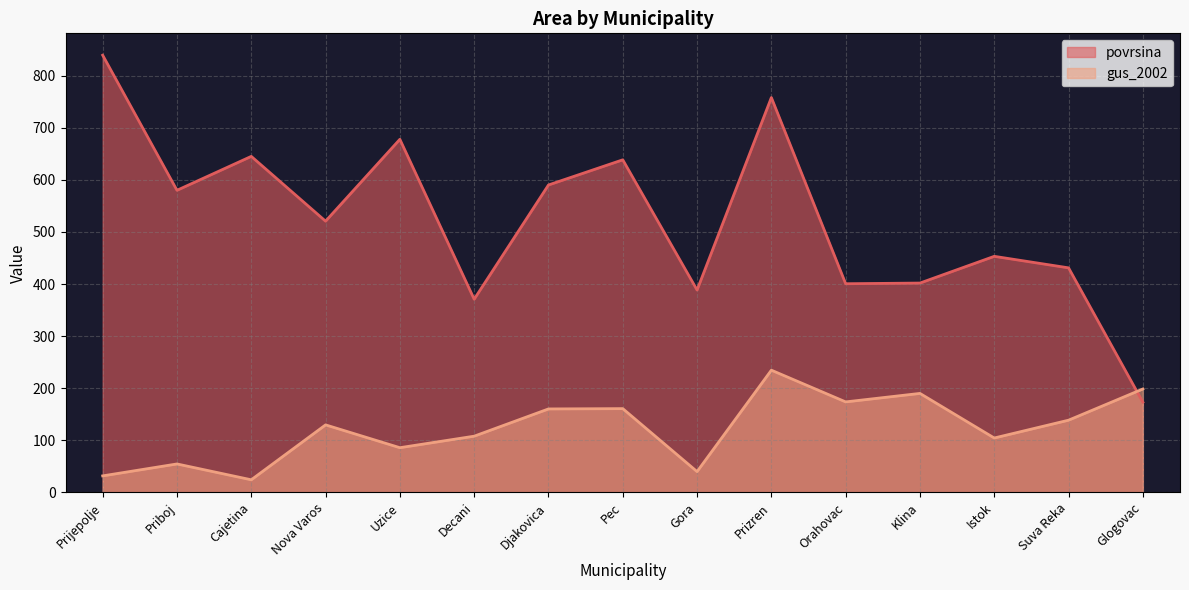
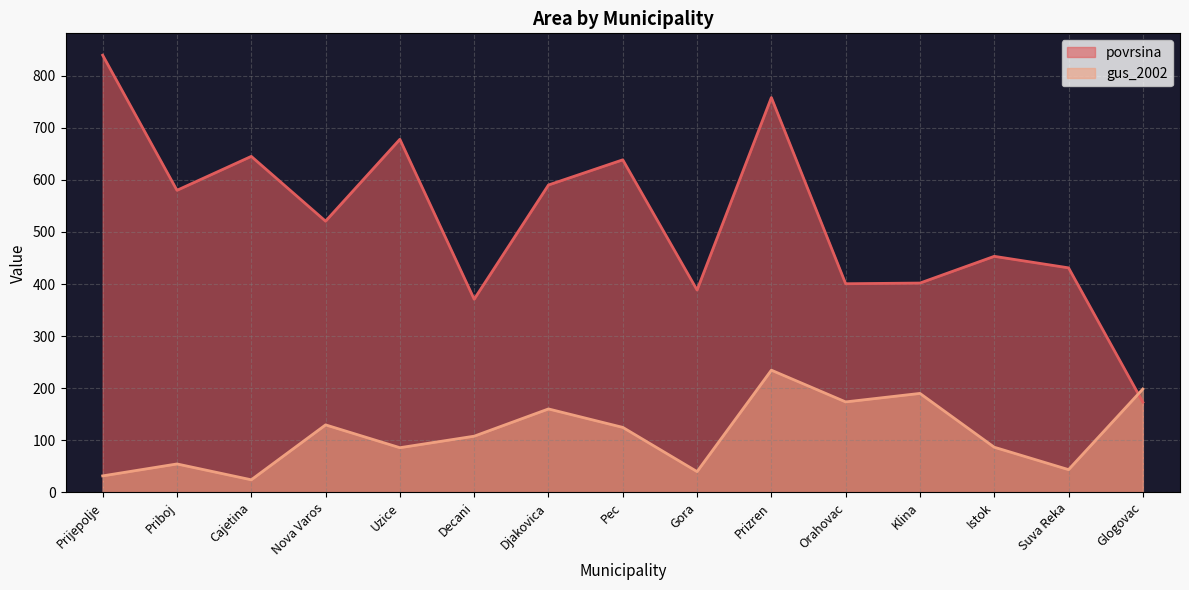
  {
    "povrsina": {
      "Prijepolje": 840,
      "Priboj": 580,
      "Cajetina": 650,
      "Nova Varos": 520,
      "Uzice": 680,
      "Decani": 370,
      "Djakovica": 590,
      "Pec": 640,
      "Gora": 390,
      "Prizren": 760,
      "Orahovac": 400,
      "Klina": 400,
      "Istok": 450,
      "Suva Reka": 430,
      "Glogovac": 170
    },
    "gus_2002": {
      "Prijepolje": 30,
      "Priboj": 50,
      "Cajetina": 20,
      "Nova Varos": 130,
      "Uzice": 90,
      "Decani": 110,
      "Djakovica": 160,
-     "Pec": 160,
+     "Pec": 120,
      "Gora": 40,
      "Prizren": 230,
      "Orahovac": 170,
      "Klina": 190,
-     "Istok": 100,
-     "Suva Reka": 140,
+     "Istok": 90,
+     "Suva Reka": 40,
      "Glogovac": 200
    }
  }
